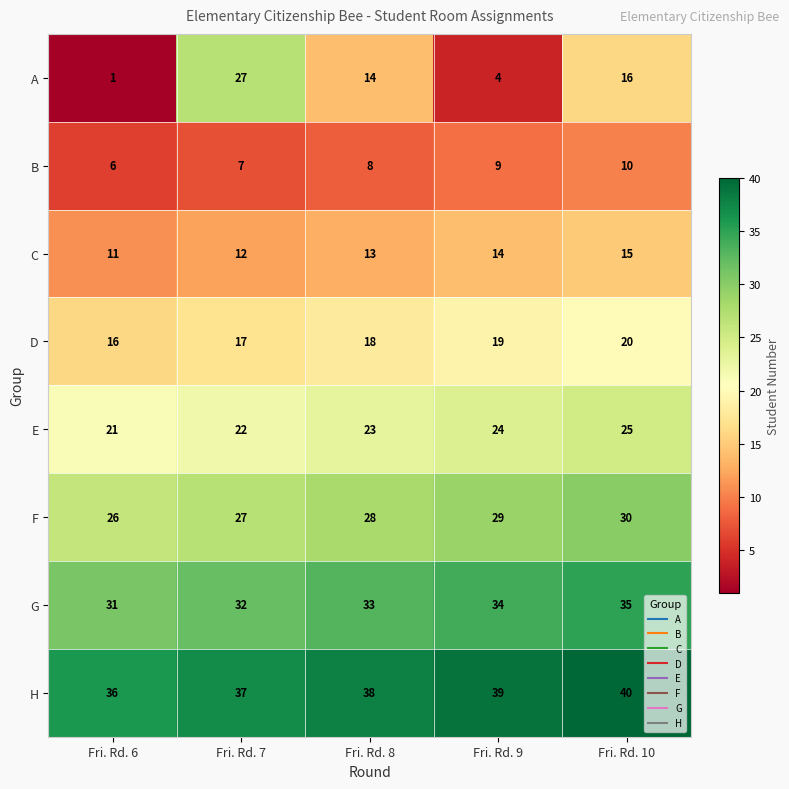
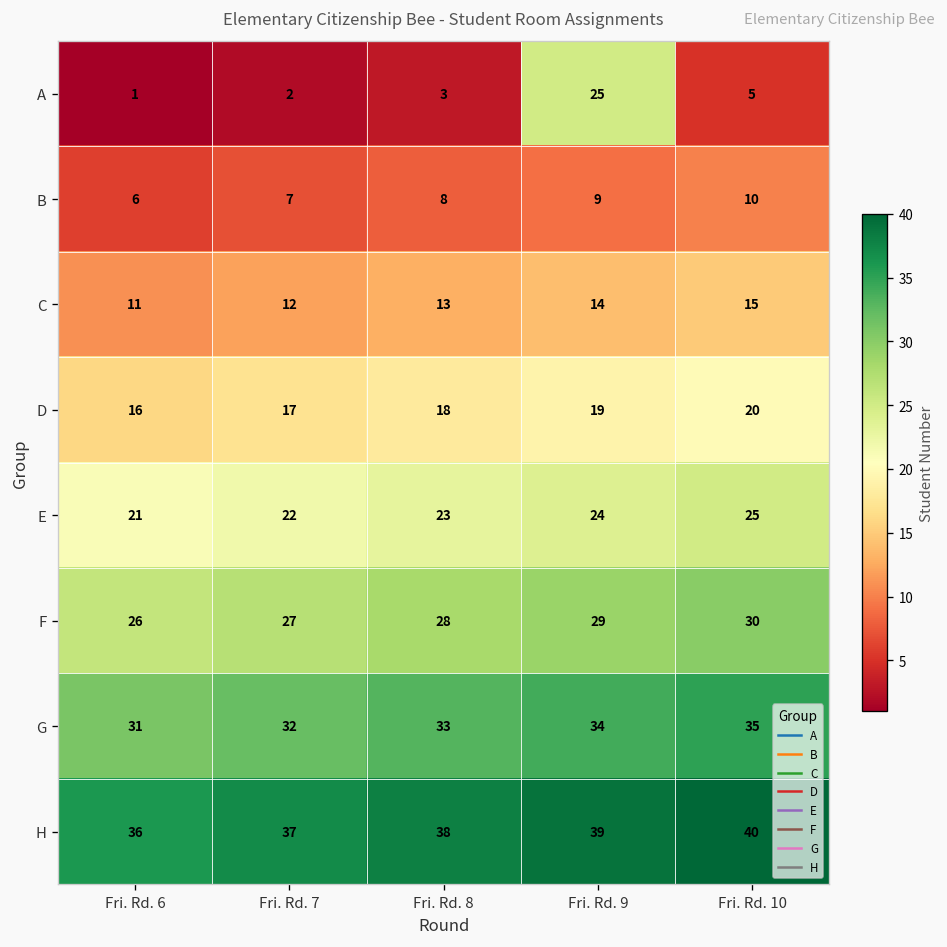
  {
    "A": {
      "Fri. Rd. 6": 1,
-     "Fri. Rd. 7": 27,
-     "Fri. Rd. 8": 14,
-     "Fri. Rd. 9": 4,
-     "Fri. Rd. 10": 16
+     "Fri. Rd. 7": 2,
+     "Fri. Rd. 8": 3,
+     "Fri. Rd. 9": 25,
+     "Fri. Rd. 10": 5
    },
    "B": {
      "Fri. Rd. 6": 6,
      "Fri. Rd. 7": 7,
      "Fri. Rd. 8": 8,
      "Fri. Rd. 9": 9,
      "Fri. Rd. 10": 10
    },
    "C": {
      "Fri. Rd. 6": 11,
      "Fri. Rd. 7": 12,
      "Fri. Rd. 8": 13,
      "Fri. Rd. 9": 14,
      "Fri. Rd. 10": 15
    },
    "D": {
      "Fri. Rd. 6": 16,
      "Fri. Rd. 7": 17,
      "Fri. Rd. 8": 18,
      "Fri. Rd. 9": 19,
      "Fri. Rd. 10": 20
    },
    "E": {
      "Fri. Rd. 6": 21,
      "Fri. Rd. 7": 22,
      "Fri. Rd. 8": 23,
      "Fri. Rd. 9": 24,
      "Fri. Rd. 10": 25
    },
    "F": {
      "Fri. Rd. 6": 26,
      "Fri. Rd. 7": 27,
      "Fri. Rd. 8": 28,
      "Fri. Rd. 9": 29,
      "Fri. Rd. 10": 30
    },
    "G": {
      "Fri. Rd. 6": 31,
      "Fri. Rd. 7": 32,
      "Fri. Rd. 8": 33,
      "Fri. Rd. 9": 34,
      "Fri. Rd. 10": 35
    },
    "H": {
      "Fri. Rd. 6": 36,
      "Fri. Rd. 7": 37,
      "Fri. Rd. 8": 38,
      "Fri. Rd. 9": 39,
      "Fri. Rd. 10": 40
    }
  }
